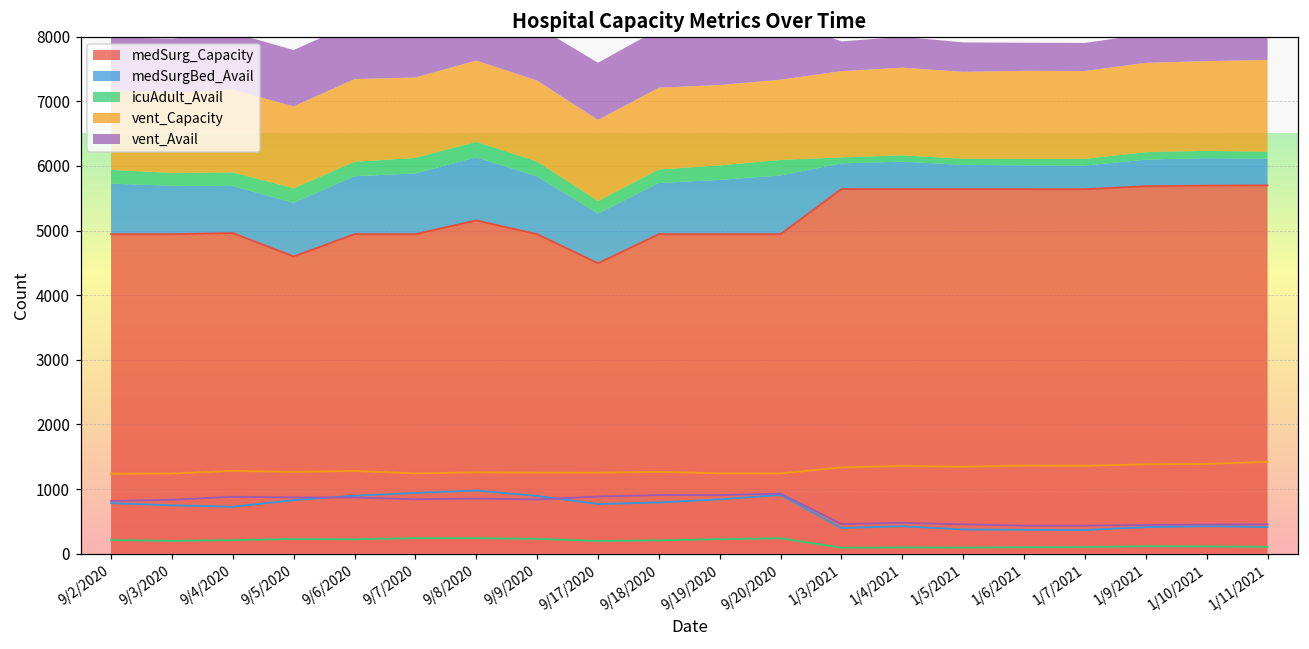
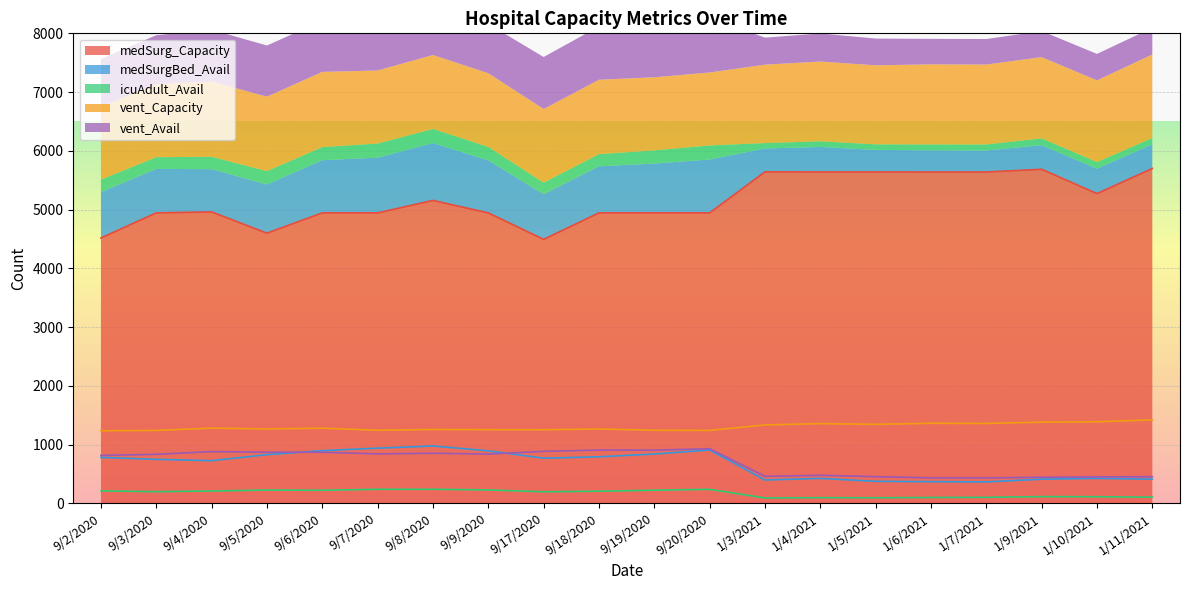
  {
    "medSurg_Capacity": {
-     "9/2/2020": 4900,
+     "9/2/2020": 4500,
      "9/3/2020": 4900,
      "9/4/2020": 5000,
      "9/5/2020": 4600,
      "9/6/2020": 4900,
      "9/7/2020": 4900,
      "9/8/2020": 5200,
      "9/9/2020": 4900,
      "9/17/2020": 4500,
      "9/18/2020": 4900,
      "9/19/2020": 4900,
      "9/20/2020": 4900,
      "1/3/2021": 5600,
      "1/4/2021": 5600,
      "1/5/2021": 5600,
      "1/6/2021": 5600,
      "1/7/2021": 5600,
      "1/9/2021": 5700,
-     "1/10/2021": 5700,
+     "1/10/2021": 5300,
      "1/11/2021": 5700
    }
  }
